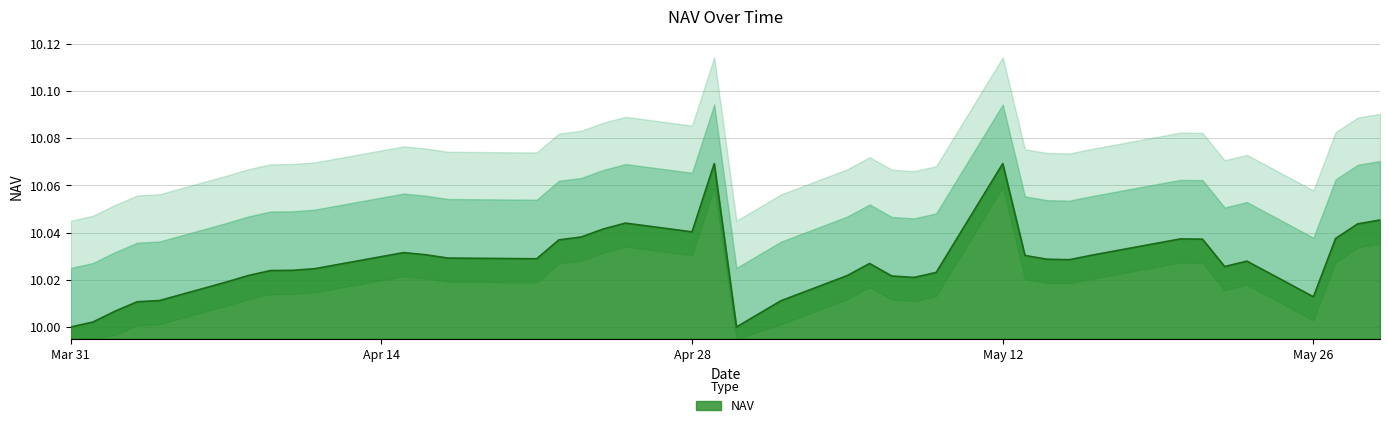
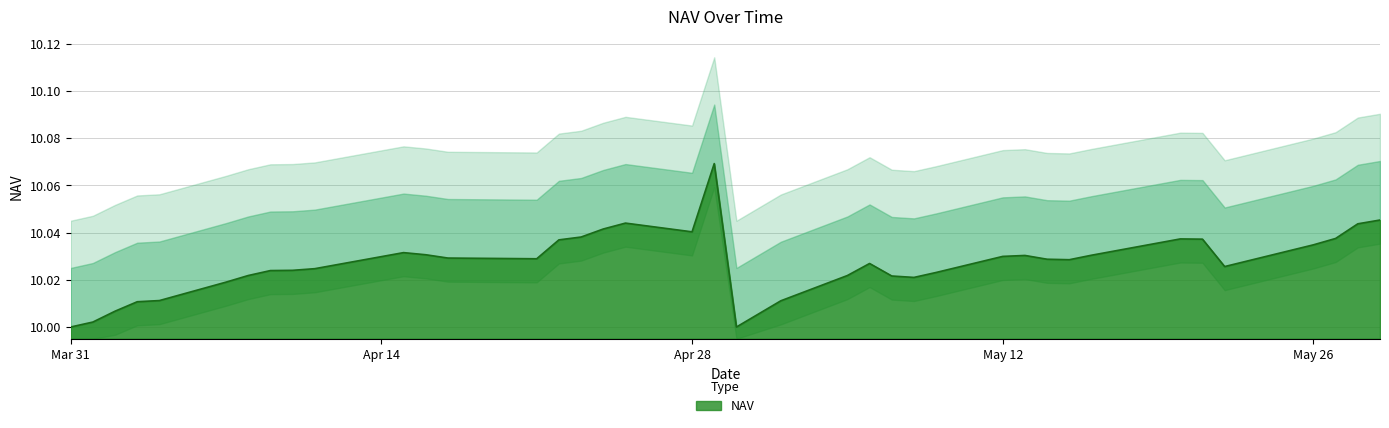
  {
    "NAV": {
      "Mar 31": 10.000,
      "Apr 28": 10.040,
-     "May 12": 10.069,
-     "May 26": 10.013
+     "May 12": 10.030,
+     "May 26": 10.035
    }
  }
